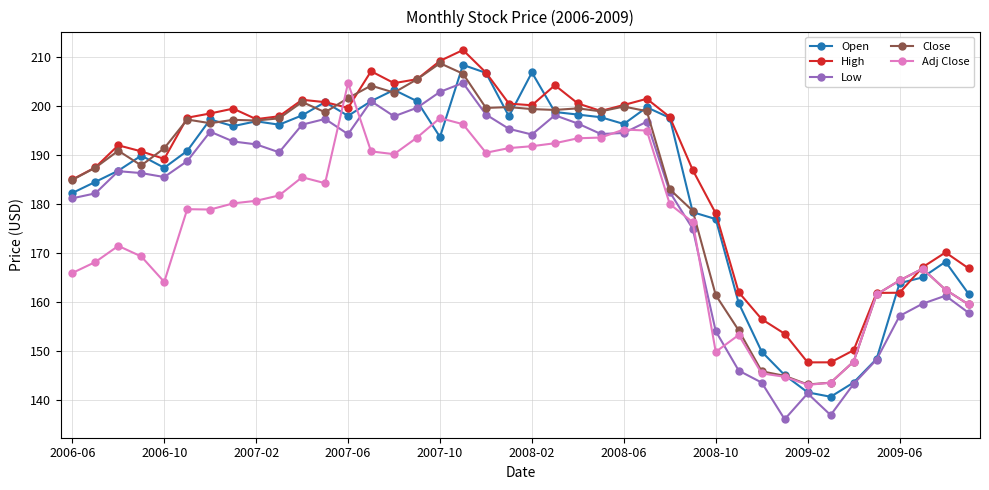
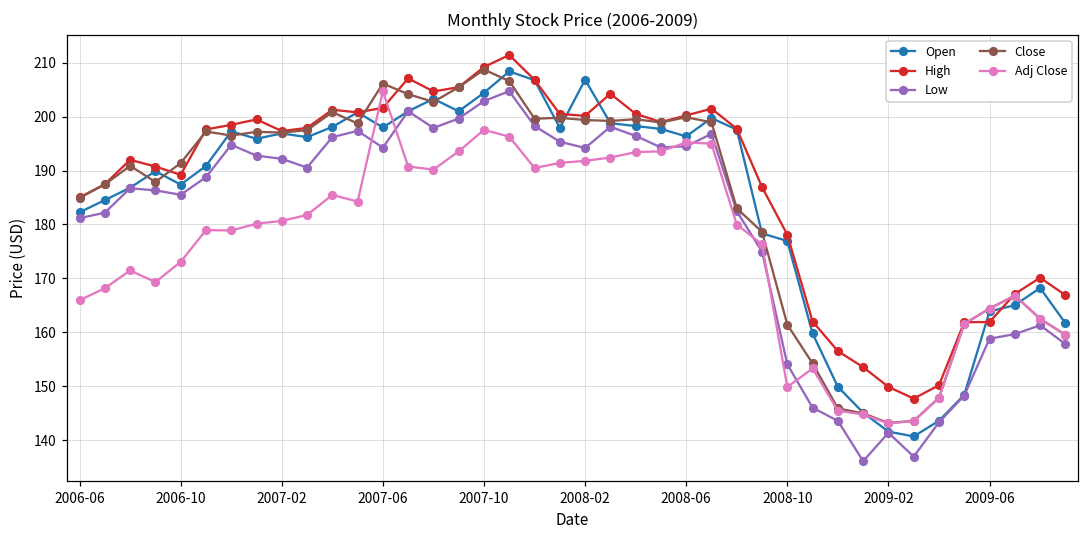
  {
    "Open": {
      "2006-06": 182,
      "2006-10": 187,
      "2007-06": 198,
-     "2007-10": 194,
+     "2007-10": 204,
      "2008-02": 207,
      "2008-06": 196,
      "2008-10": 177,
      "2009-06": 164
    },
    "High": {
      "2006-10": 189,
-     "2007-06": 200,
+     "2007-06": 202,
      "2008-02": 200,
      "2008-10": 178,
-     "2009-02": 148,
+     "2009-02": 150,
      "2009-06": 162
    },
    "Low": {
      "2006-06": 181,
      "2006-10": 186,
      "2007-02": 192,
      "2007-06": 194,
      "2007-10": 203,
      "2008-02": 194,
      "2008-06": 195,
      "2008-10": 154,
-     "2009-06": 157
+     "2009-06": 159
    },
    "Close": {
      "2006-10": 191,
-     "2007-06": 202,
+     "2007-06": 206,
      "2008-02": 199,
      "2008-10": 161
    },
    "Adj Close": {
      "2006-06": 166,
-     "2006-10": 164,
+     "2006-10": 173,
      "2007-02": 181,
      "2007-06": 205,
      "2007-10": 198,
      "2008-02": 192,
      "2008-06": 195,
      "2008-10": 150
    }
  }
